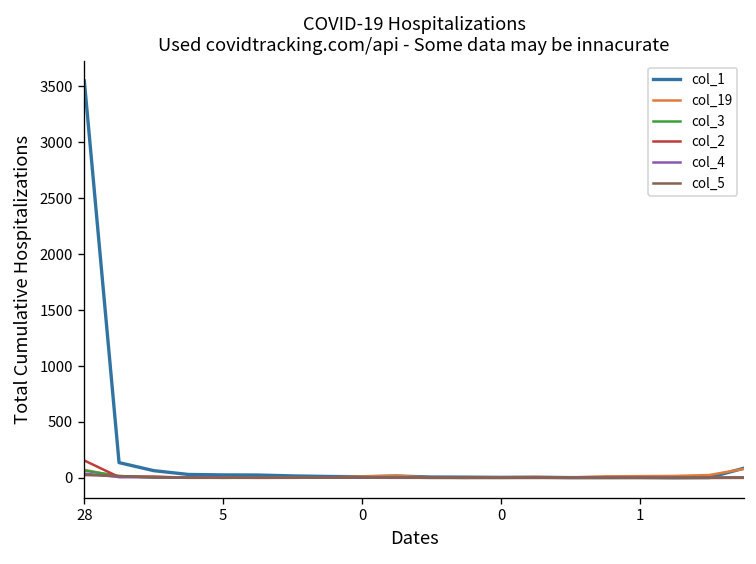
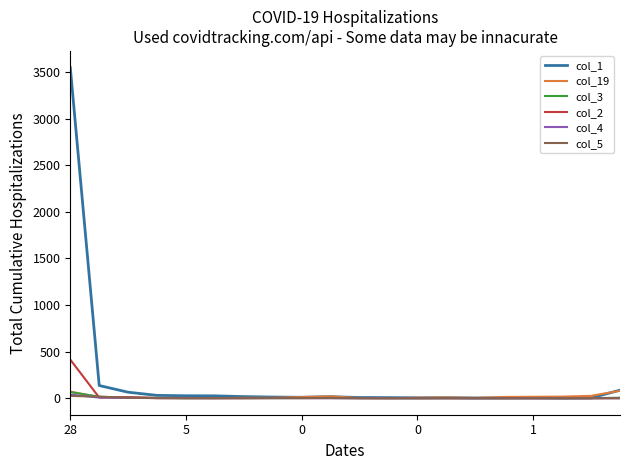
  {
    "col_1": {
      "28": 3500
    },
    "col_2": {
-     "28": 200
+     "28": 400
    }
  }
